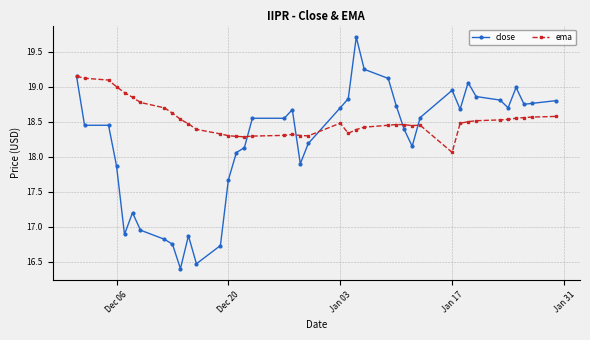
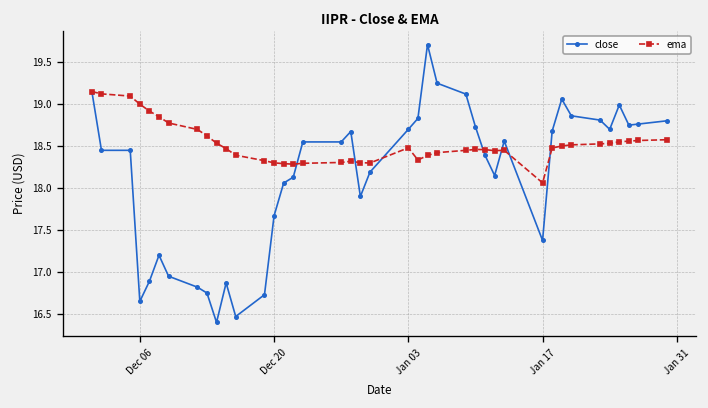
  {
    "close": {
-     "Dec 06": 17.9,
+     "Dec 06": 16.7,
      "Dec 20": 17.7,
      "Jan 03": 18.7,
-     "Jan 17": 19.0
+     "Jan 17": 17.4
    },
    "ema": {
      "Dec 06": 19.0,
      "Dec 20": 18.3,
      "Jan 03": 18.5,
      "Jan 17": 18.1
    }
  }
